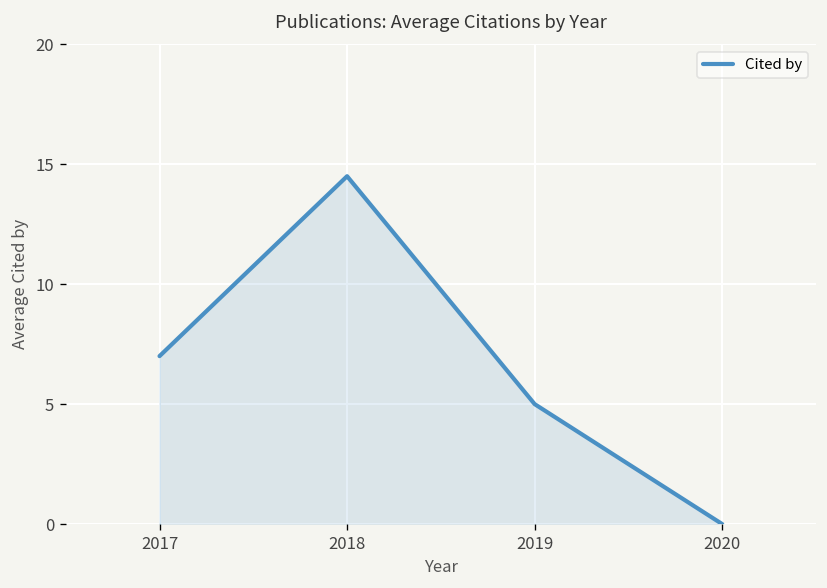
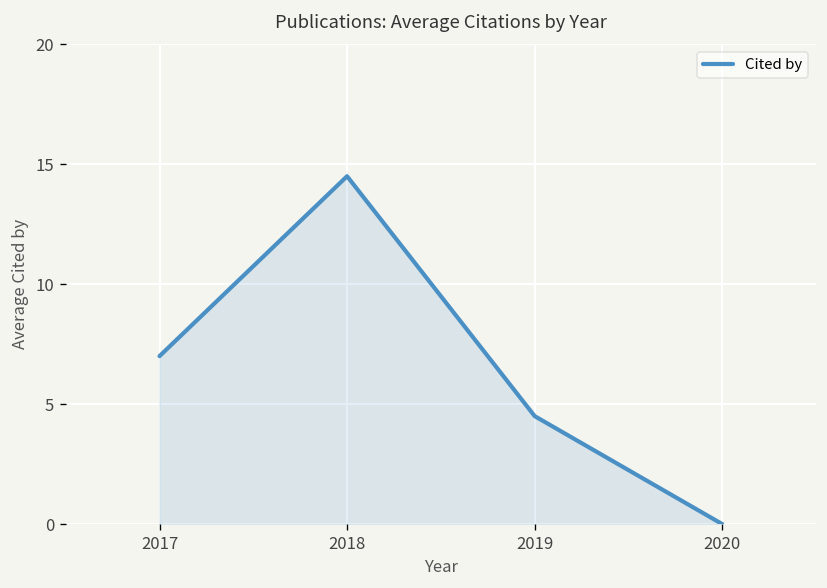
  {
    "2017": 7.0,
    "2018": 14.5,
-   "2019": 5.0,
+   "2019": 4.5,
    "2020": 0.0
  }
